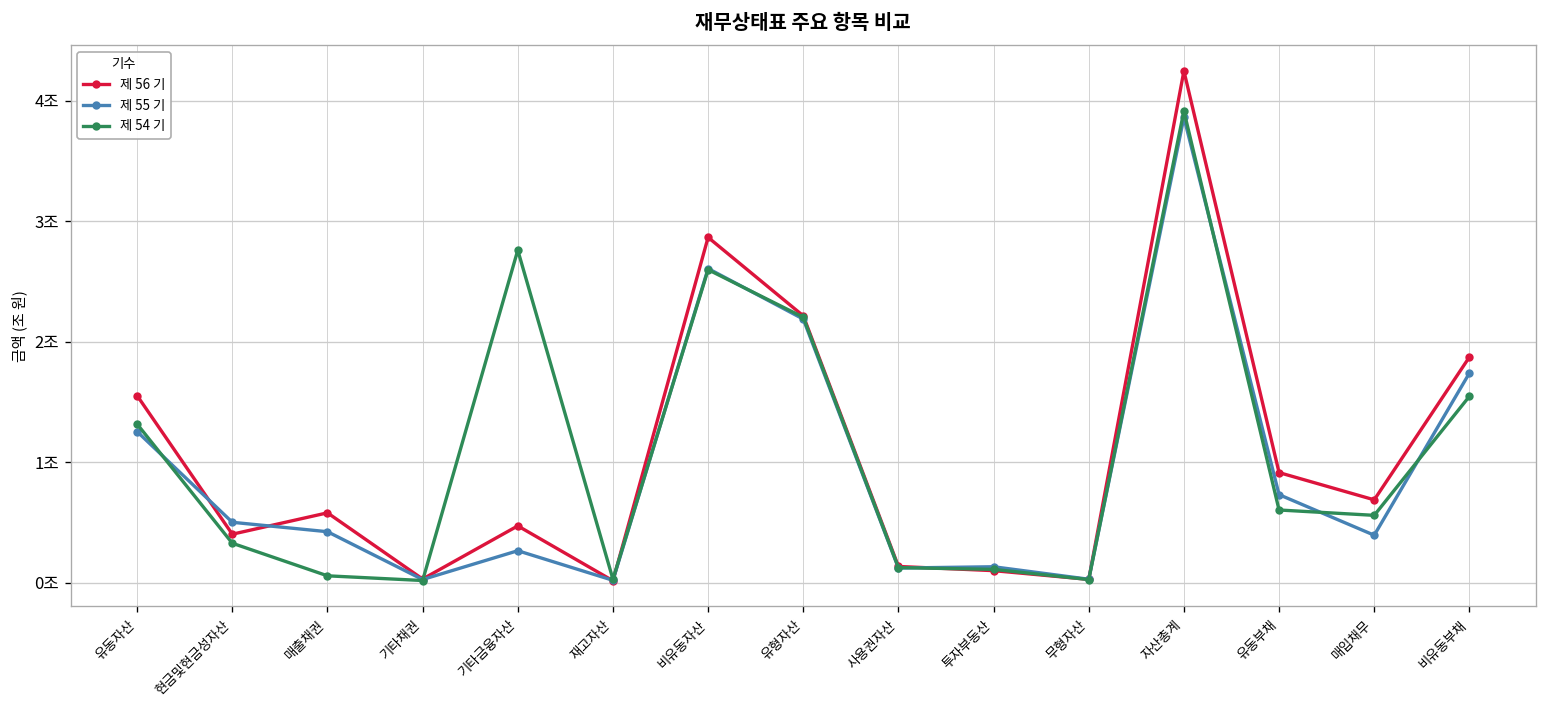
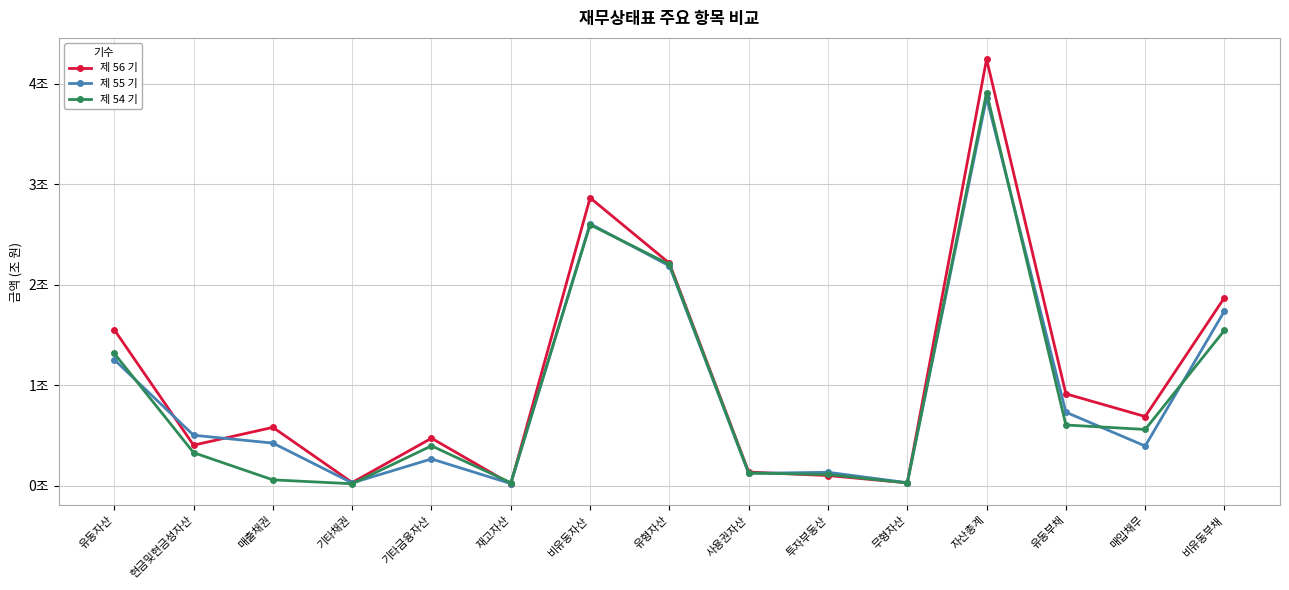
  {
    "제 56 기": {
      "유동자산": "1.55조",
      "현금및현금성자산": "0.40조",
      "매출채권": "0.58조",
      "기타금융자산": "0.47조",
      "비유동자산": "2.86조",
      "자산총계": "4.25조",
      "유동부채": "0.91조",
      "매입채무": "0.69조",
      "비유동부채": "1.87조"
    },
    "제 55 기": {
      "유동자산": "1.25조",
      "현금및현금성자산": "0.50조",
      "매출채권": "0.42조",
      "기타금융자산": "0.27조",
      "자산총계": "3.86조",
      "유동부채": "0.73조",
      "매입채무": "0.39조",
      "비유동부채": "1.74조"
    },
    "제 54 기": {
      "유동자산": "1.32조",
      "현금및현금성자산": "0.33조",
      "매출채권": "0.06조",
-     "기타금융자산": "2.76조",
+     "기타금융자산": "0.40조",
      "자산총계": "3.91조",
      "유동부채": "0.60조",
      "매입채무": "0.56조",
      "비유동부채": "1.55조"
    }
  }
